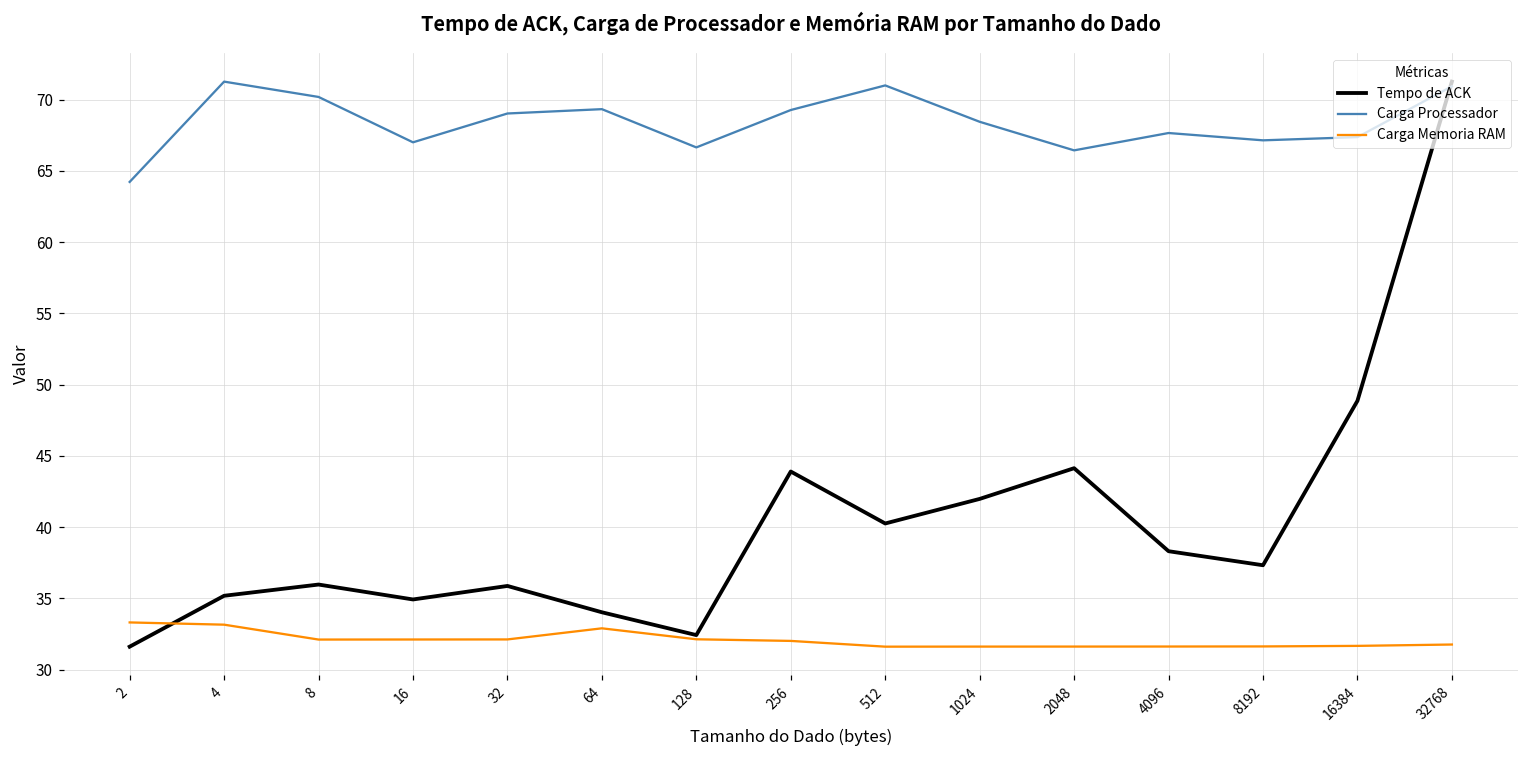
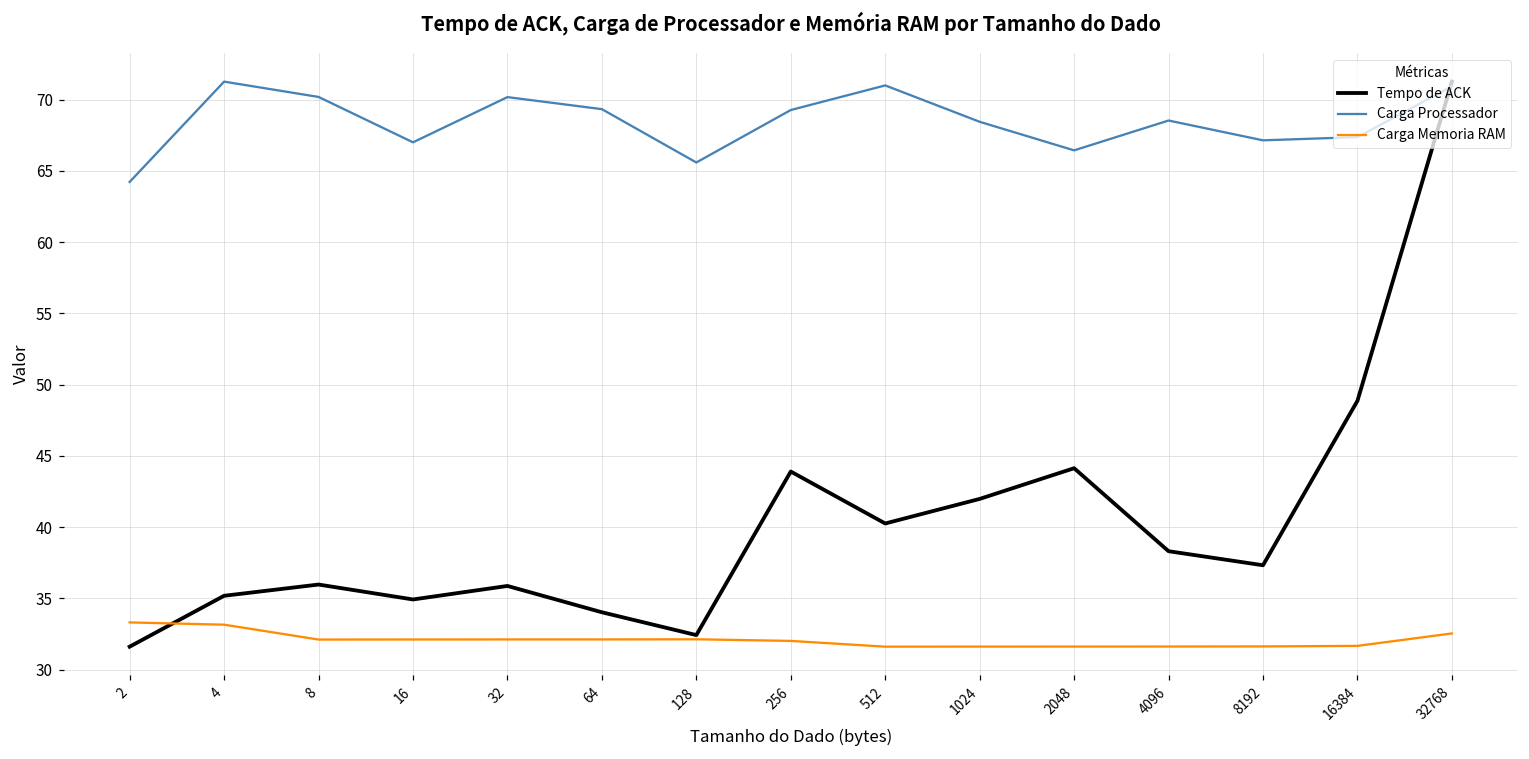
  {
    "Tempo de ACK": {
      "2": 31.6,
      "4": 35.2,
      "8": 36.0,
      "16": 34.9,
      "32": 35.9,
      "64": 34.0,
      "128": 32.4,
      "256": 43.9,
      "512": 40.2,
      "1024": 42.0,
      "2048": 44.1,
      "4096": 38.3,
      "8192": 37.3,
      "16384": 48.9
    },
    "Carga Processador": {
      "2": 64.2,
      "4": 71.3,
      "8": 70.2,
      "16": 67.0,
-     "32": 69.0,
+     "32": 70.2,
      "64": 69.3,
-     "128": 66.6,
+     "128": 65.6,
      "256": 69.3,
      "512": 71.0,
      "1024": 68.4,
      "2048": 66.4,
-     "4096": 67.7,
+     "4096": 68.5,
      "8192": 67.1
    },
    "Carga Memoria RAM": {
      "2": 33.3,
      "4": 33.1,
      "8": 32.1,
      "16": 32.1,
      "32": 32.1,
-     "64": 32.9,
+     "64": 32.1,
      "128": 32.1,
      "256": 32.0,
      "512": 31.6,
      "1024": 31.6,
      "2048": 31.6,
      "4096": 31.6,
      "8192": 31.6,
      "16384": 31.7,
-     "32768": 31.8
+     "32768": 32.5
    }
  }
